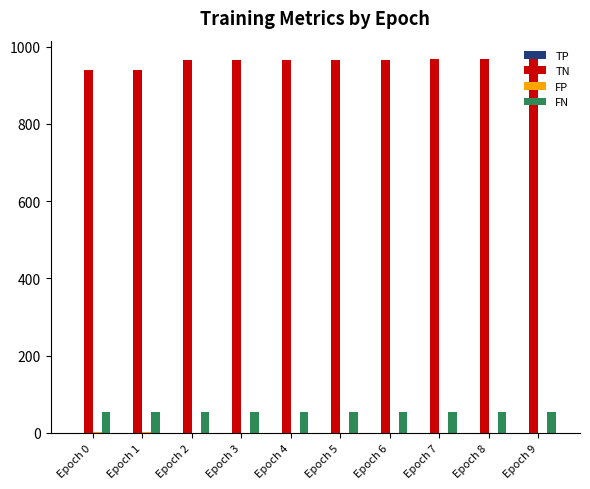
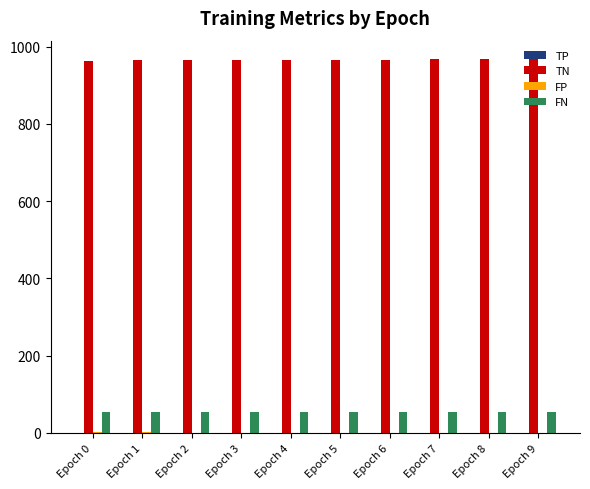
  {
    "TP": {
      "Epoch 0": 0,
      "Epoch 1": 0,
      "Epoch 2": 0,
      "Epoch 3": 0,
      "Epoch 4": 0,
      "Epoch 5": 0,
      "Epoch 6": 0,
      "Epoch 7": 0,
      "Epoch 8": 0,
      "Epoch 9": 0
    },
    "TN": {
-     "Epoch 0": 940,
-     "Epoch 1": 940,
+     "Epoch 0": 960,
+     "Epoch 1": 970,
      "Epoch 2": 970,
      "Epoch 3": 970,
      "Epoch 4": 970,
      "Epoch 5": 970,
      "Epoch 6": 970,
      "Epoch 7": 970,
      "Epoch 8": 970,
      "Epoch 9": 970
    },
    "FP": {
      "Epoch 7": 0,
      "Epoch 8": 0,
      "Epoch 9": 0
    },
    "FN": {
      "Epoch 0": 50,
      "Epoch 1": 50,
      "Epoch 2": 50,
      "Epoch 3": 50,
      "Epoch 4": 50,
      "Epoch 5": 50,
      "Epoch 6": 50,
      "Epoch 7": 50,
      "Epoch 8": 50,
      "Epoch 9": 50
    }
  }
